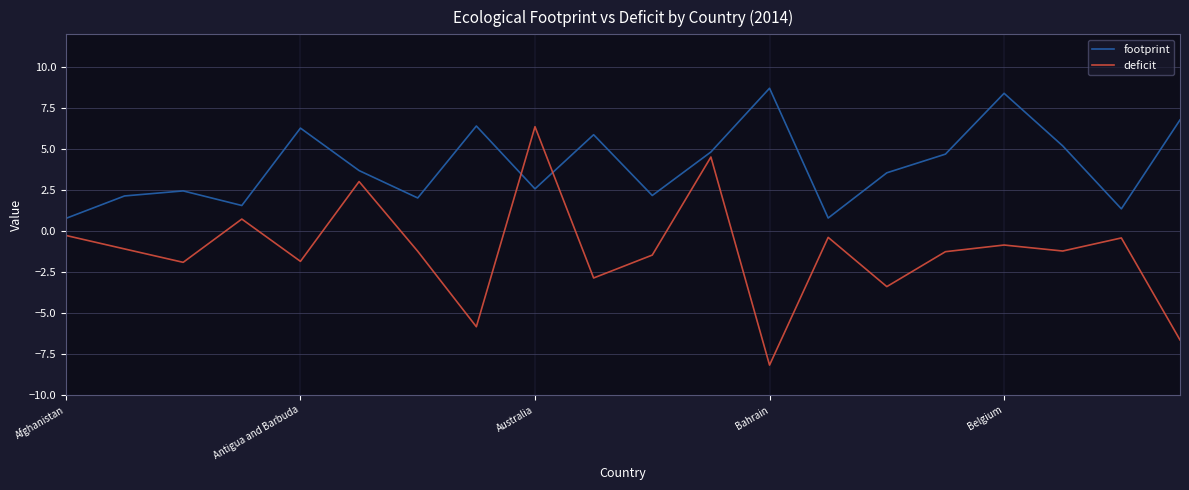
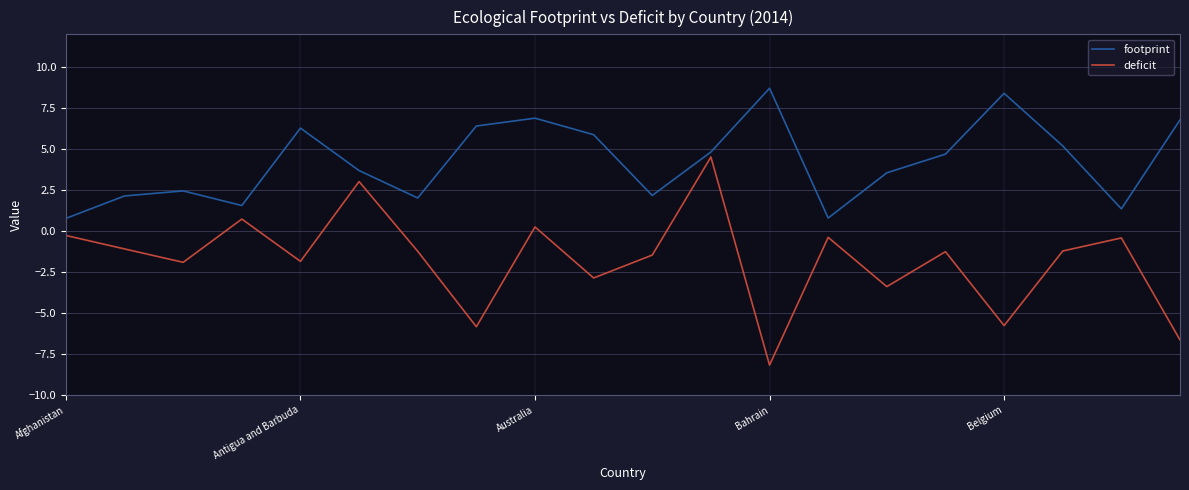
  {
    "footprint": {
      "Afghanistan": 0.8,
      "Antigua and Barbuda": 6.3,
-     "Australia": 2.6,
+     "Australia": 6.9,
      "Bahrain": 8.7,
      "Belgium": 8.4
    },
    "deficit": {
      "Afghanistan": -0.3,
      "Antigua and Barbuda": -1.8,
-     "Australia": 6.4,
+     "Australia": 0.3,
      "Bahrain": -8.2,
-     "Belgium": -0.9
+     "Belgium": -5.8
    }
  }
